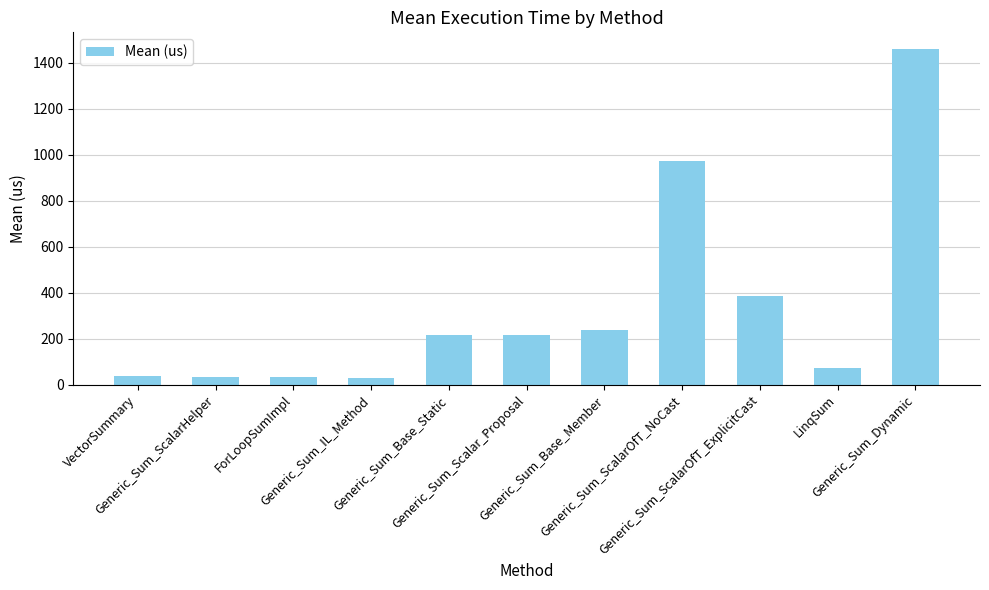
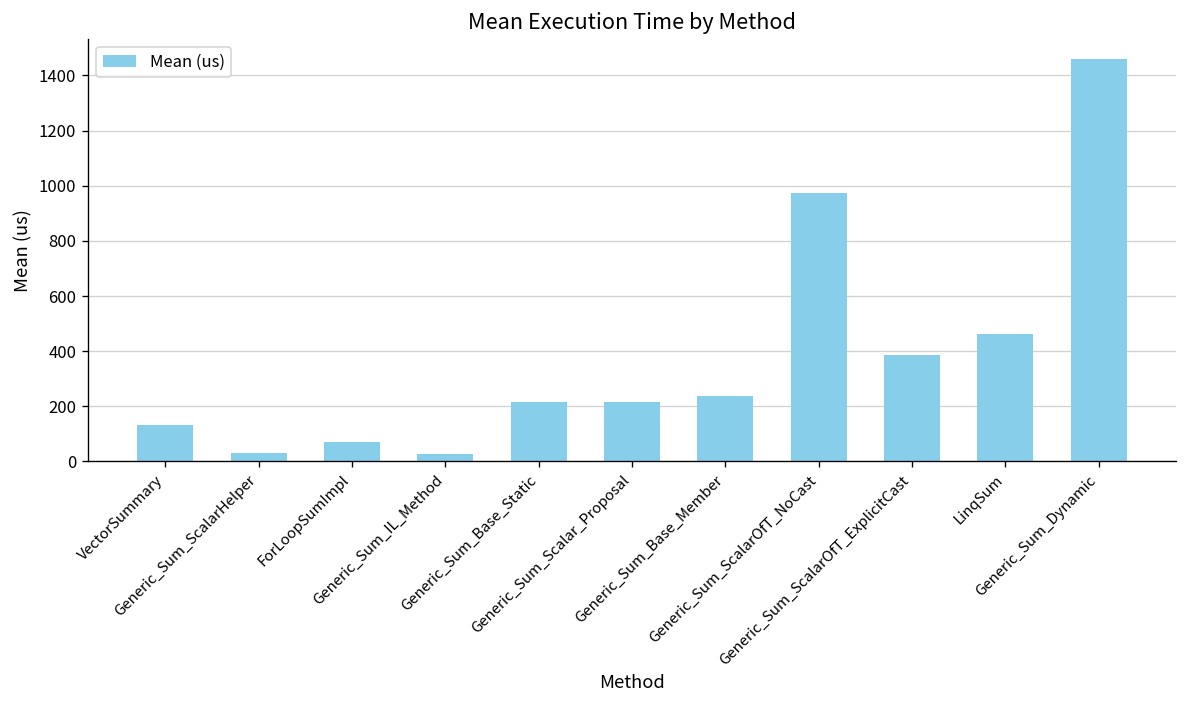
  {
-   "VectorSummary": 40,
+   "VectorSummary": 130,
    "Generic_Sum_ScalarHelper": 30,
-   "ForLoopSumImpl": 30,
+   "ForLoopSumImpl": 70,
    "Generic_Sum_IL_Method": 30,
    "Generic_Sum_Base_Static": 210,
    "Generic_Sum_Scalar_Proposal": 210,
    "Generic_Sum_Base_Member": 240,
    "Generic_Sum_ScalarOfT_NoCast": 970,
    "Generic_Sum_ScalarOfT_ExplicitCast": 390,
-   "LinqSum": 70,
+   "LinqSum": 460,
    "Generic_Sum_Dynamic": 1460
  }
